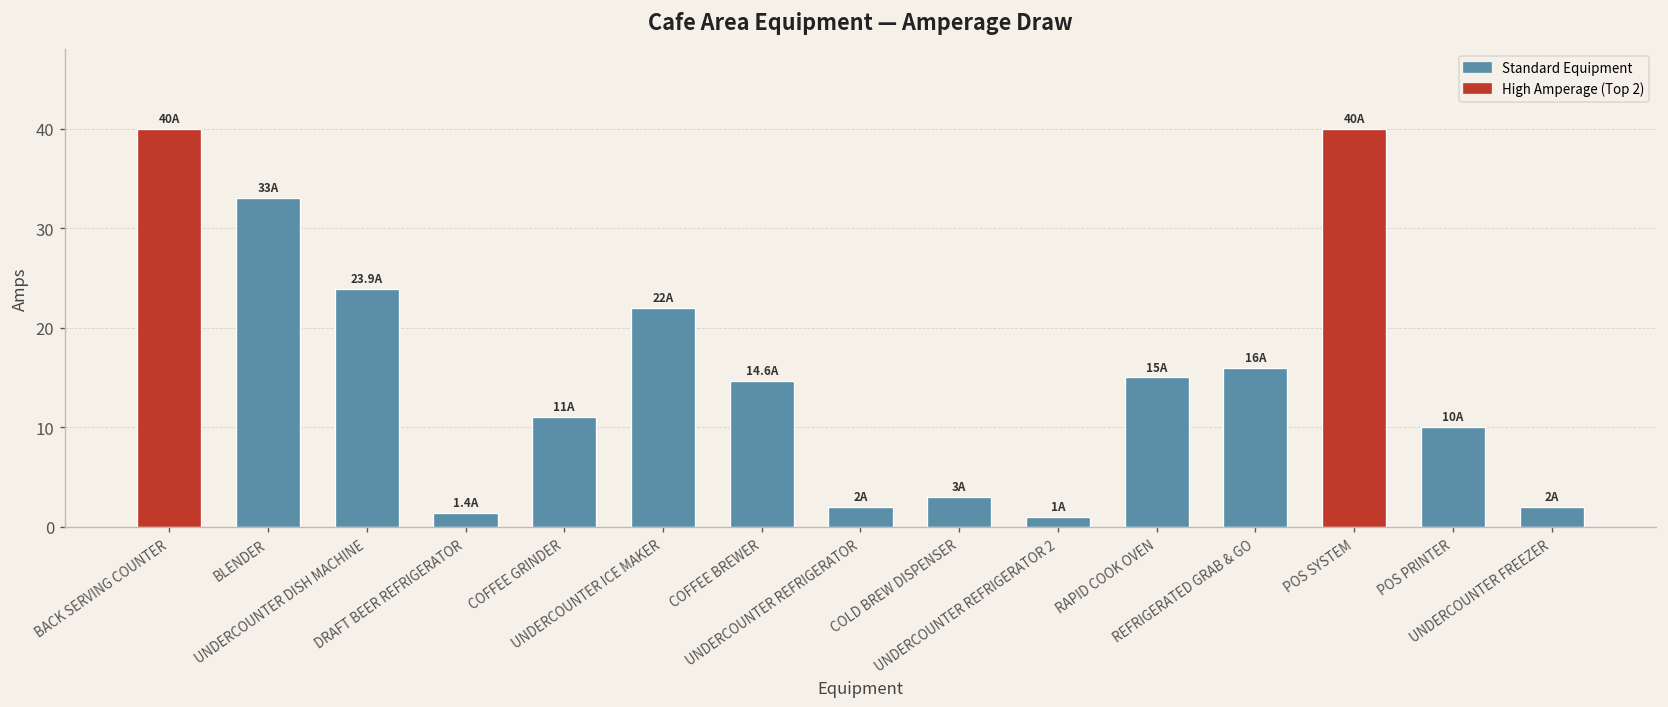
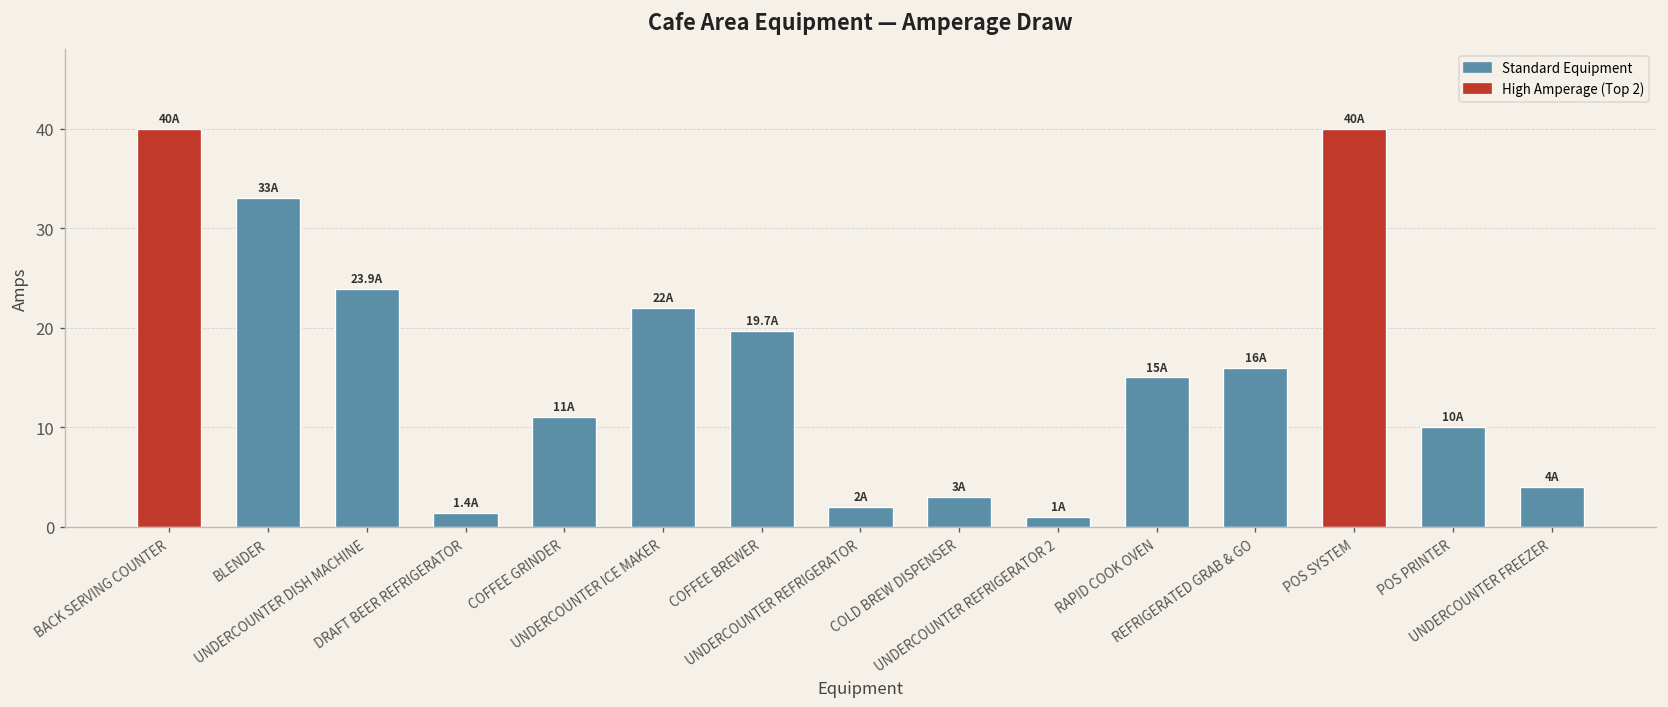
  {
    "BACK SERVING COUNTER": "40A",
    "BLENDER": "33A",
    "UNDERCOUNTER DISH MACHINE": "23.9A",
    "DRAFT BEER REFRIGERATOR": "1.4A",
    "COFFEE GRINDER": "11A",
    "UNDERCOUNTER ICE MAKER": "22A",
-   "COFFEE BREWER": "14.6A",
+   "COFFEE BREWER": "19.7A",
    "UNDERCOUNTER REFRIGERATOR": "2A",
    "COLD BREW DISPENSER": "3A",
    "UNDERCOUNTER REFRIGERATOR 2": "1A",
    "RAPID COOK OVEN": "15A",
    "REFRIGERATED GRAB & GO": "16A",
    "POS SYSTEM": "40A",
    "POS PRINTER": "10A",
-   "UNDERCOUNTER FREEZER": "2A"
+   "UNDERCOUNTER FREEZER": "4A"
  }
